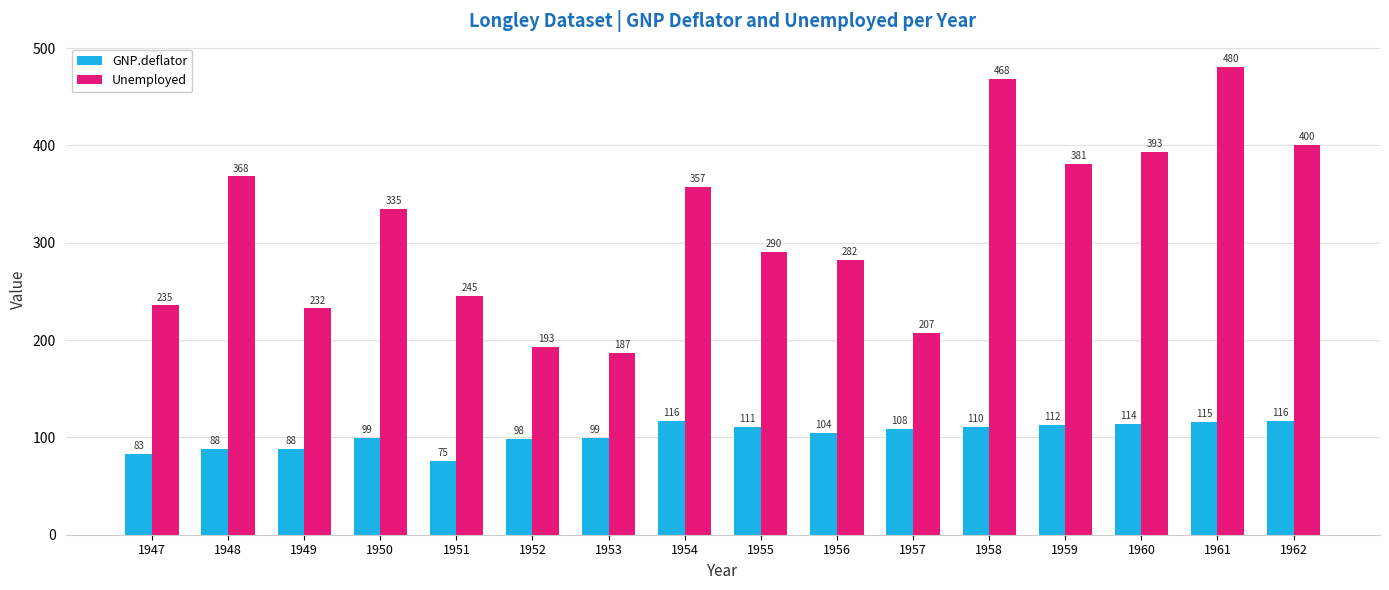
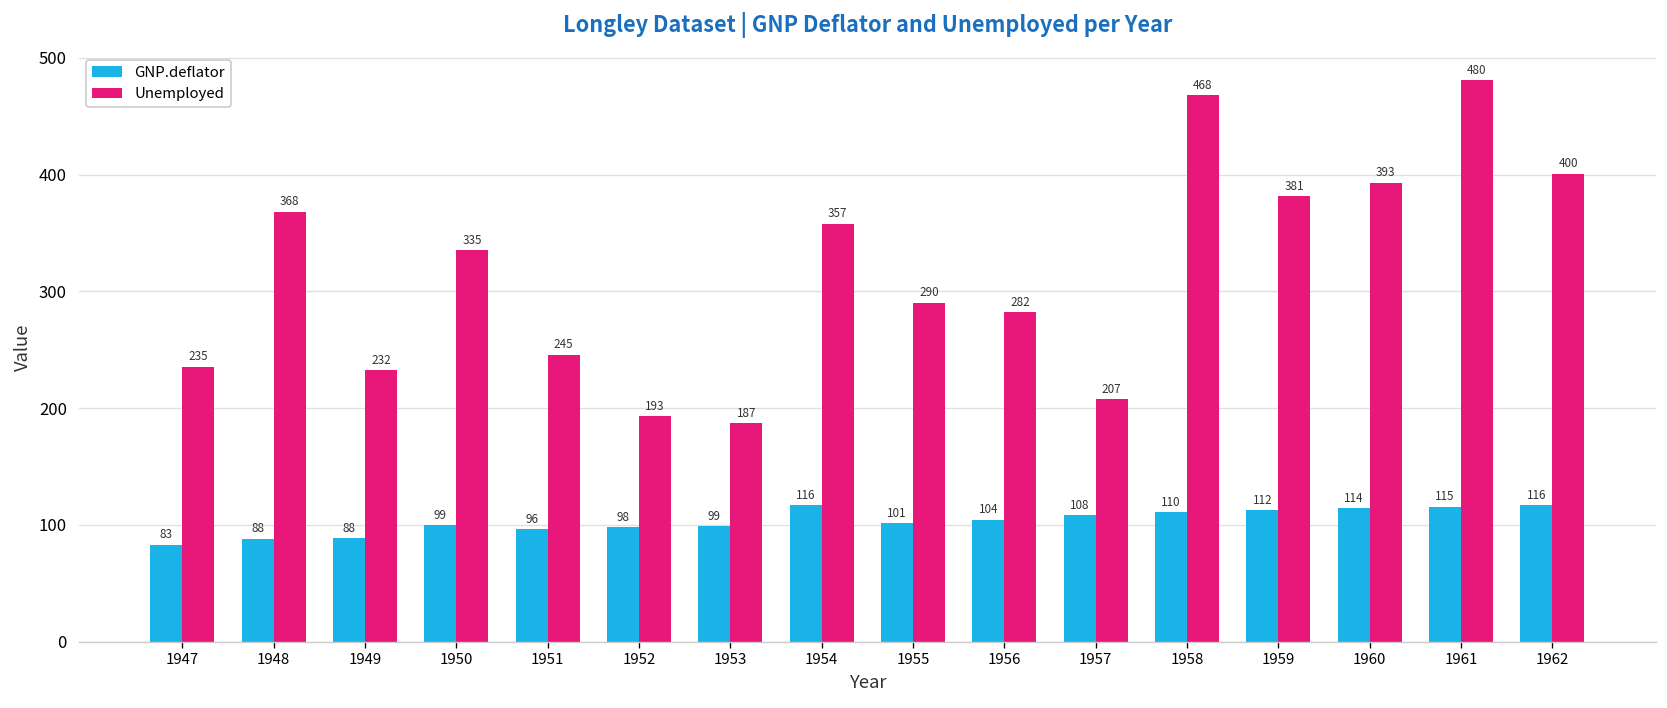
  {
    "GNP.deflator": {
      "1947": 83,
      "1948": 88,
      "1949": 88,
-     "1951": 75,
+     "1951": 96,
      "1952": 98,
      "1953": 99,
-     "1955": 111,
+     "1955": 101,
      "1957": 108,
      "1960": 114
    },
    "Unemployed": {
      "1948": 368,
      "1949": 232,
      "1950": 335,
      "1952": 193,
      "1953": 187,
      "1955": 290,
      "1956": 282,
      "1958": 468,
      "1959": 381,
      "1960": 393
    }
  }
